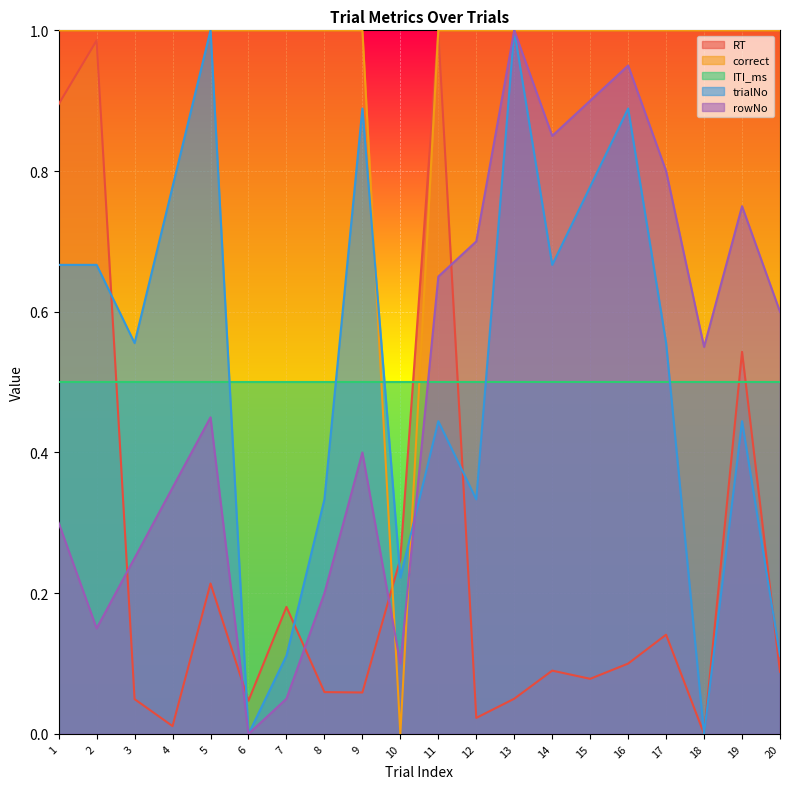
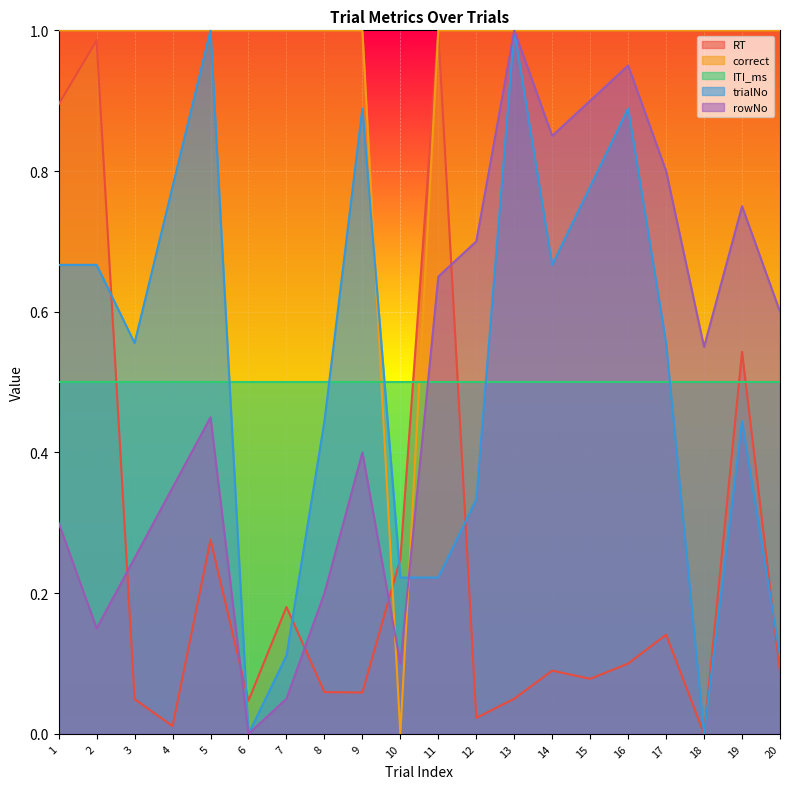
  {
    "RT": {
      "1": 0.90,
      "2": 0.99,
      "3": 0.05,
      "4": 0.01,
-     "5": 0.21,
+     "5": 0.28,
      "6": 0.05,
      "7": 0.18,
      "8": 0.06,
      "9": 0.06,
      "10": 0.25,
      "12": 0.02,
      "13": 0.05,
      "14": 0.09,
      "15": 0.08,
      "16": 0.10,
      "17": 0.14,
      "19": 0.54,
      "20": 0.09
    },
    "correct": {
      "1": 1.00,
      "2": 1.00,
      "3": 1.00,
      "4": 1.00,
      "6": 1.00,
      "7": 1.00,
      "8": 1.00,
      "9": 1.00,
      "10": 0.00,
      "12": 1.00,
      "14": 1.00,
      "15": 1.00,
      "16": 1.00,
      "17": 1.00,
      "18": 1.00,
      "19": 1.00,
      "20": 1.00
    },
    "ITI_ms": {
      "1": 0.50,
      "2": 0.50,
      "3": 0.50,
      "4": 0.50,
      "5": 0.50,
      "6": 0.50,
      "7": 0.50,
      "8": 0.50,
      "9": 0.50,
      "10": 0.50,
      "11": 0.50,
      "12": 0.50,
      "13": 0.50,
      "14": 0.50,
      "15": 0.50,
      "16": 0.50,
      "17": 0.50,
      "18": 0.50,
      "19": 0.50,
      "20": 0.50
    },
    "trialNo": {
      "1": 0.67,
      "2": 0.67,
      "3": 0.56,
      "4": 0.78,
      "7": 0.11,
-     "8": 0.33,
+     "8": 0.44,
      "9": 0.89,
      "10": 0.22,
-     "11": 0.44,
+     "11": 0.22,
      "12": 0.33,
      "14": 0.67,
      "15": 0.78,
      "16": 0.89,
      "17": 0.56,
      "19": 0.44,
      "20": 0.11
    },
    "rowNo": {
      "1": 0.30,
      "2": 0.15,
      "3": 0.25,
      "4": 0.35,
      "5": 0.45,
      "7": 0.05,
      "8": 0.20,
      "9": 0.40,
      "10": 0.10,
      "11": 0.65,
      "12": 0.70,
      "14": 0.85,
      "15": 0.90,
      "16": 0.95,
      "17": 0.80,
      "18": 0.55,
      "19": 0.75,
      "20": 0.60
    }
  }
